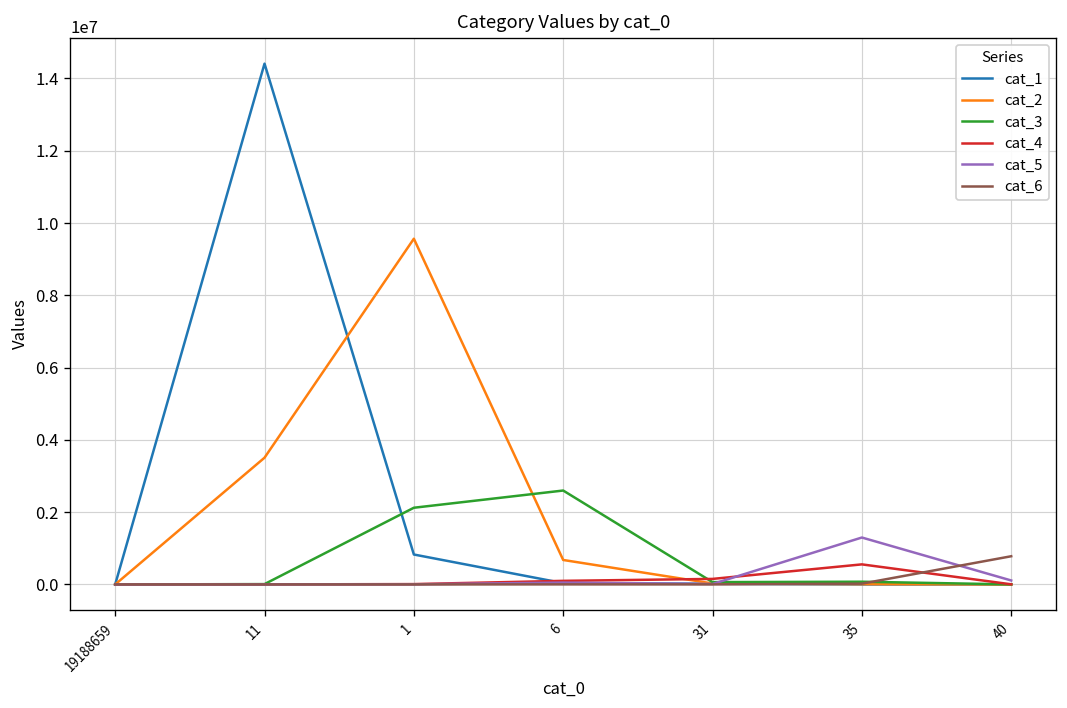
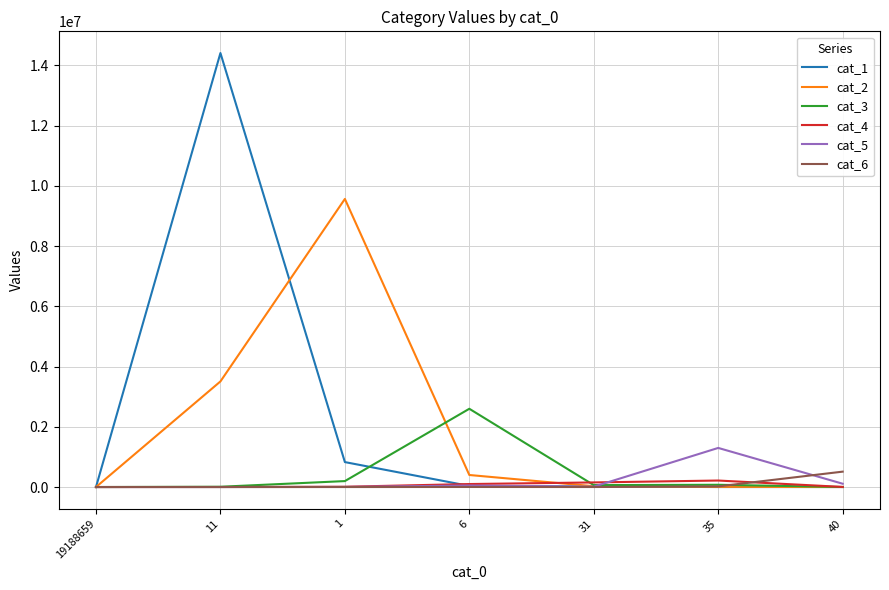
  {
    "cat_1": {
      "11": 14400000,
      "1": 800000
    },
    "cat_2": {
      "11": 3500000,
      "1": 9600000,
-     "6": 700000
+     "6": 400000
    },
    "cat_3": {
-     "1": 2100000,
+     "1": 200000,
      "6": 2600000
    },
    "cat_4": {
      "31": 200000,
-     "35": 600000
+     "35": 200000
    },
    "cat_5": {
      "35": 1300000,
      "40": 100000
    },
    "cat_6": {
-     "40": 800000
+     "40": 500000
    }
  }
